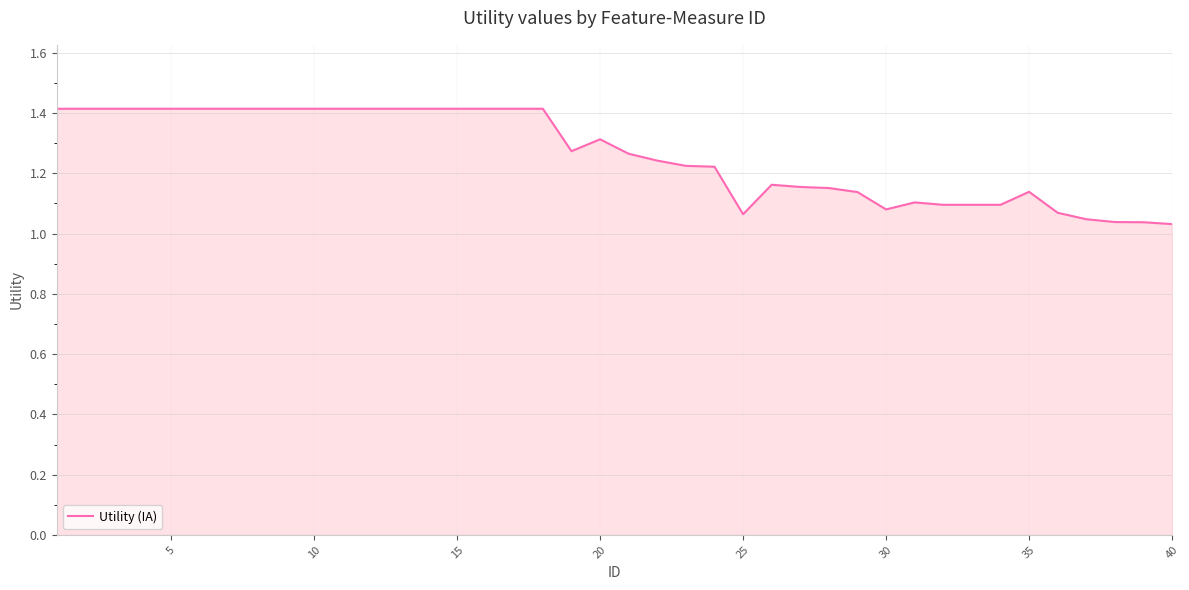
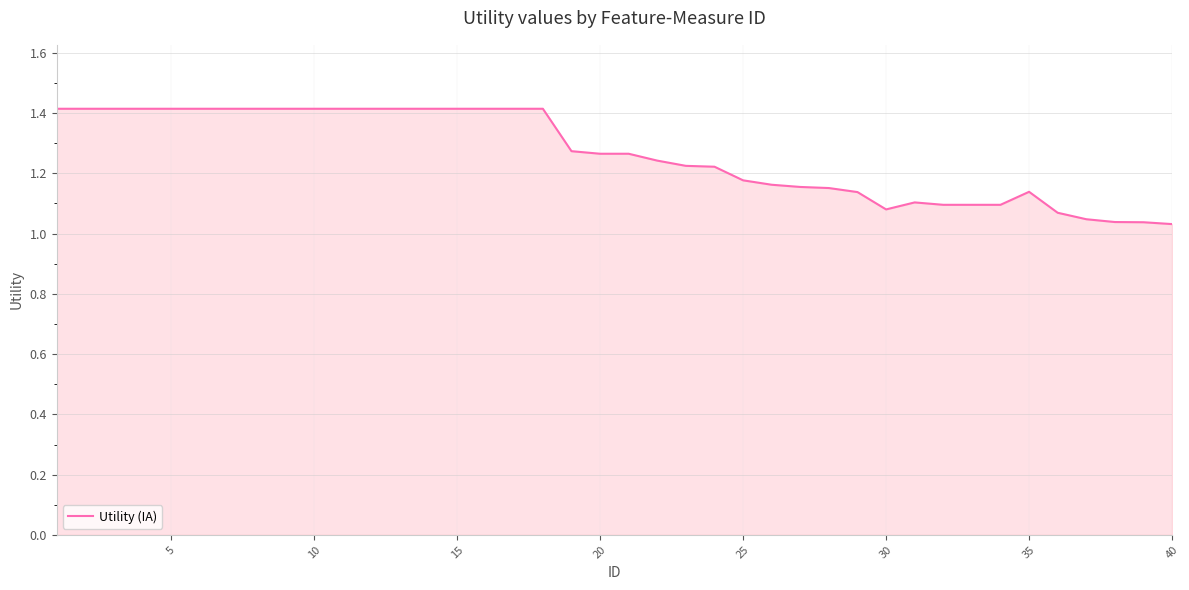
  {
    "5": 1.41,
    "10": 1.41,
    "15": 1.41,
-   "20": 1.31,
-   "25": 1.06,
+   "20": 1.26,
+   "25": 1.18,
    "30": 1.08,
    "35": 1.14,
    "40": 1.03
  }
